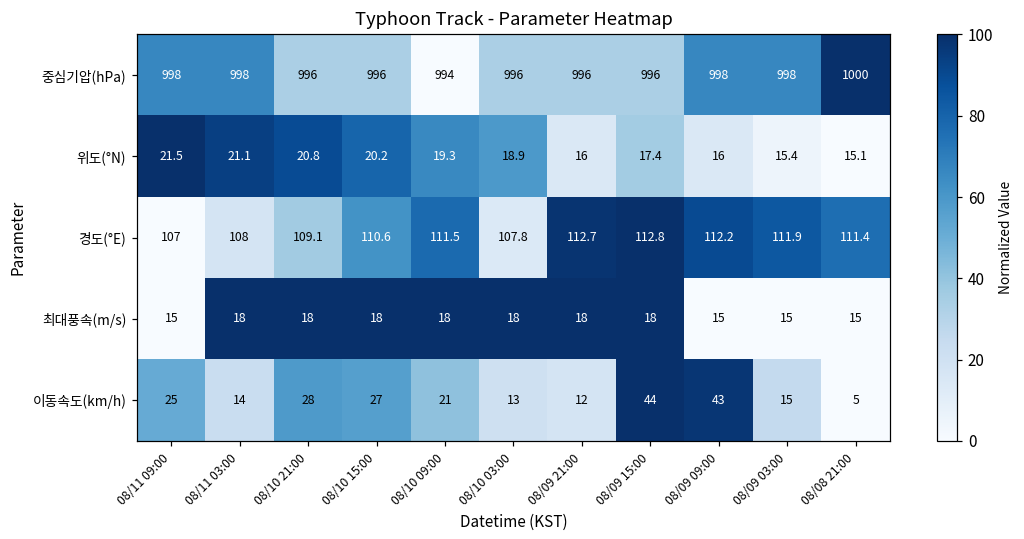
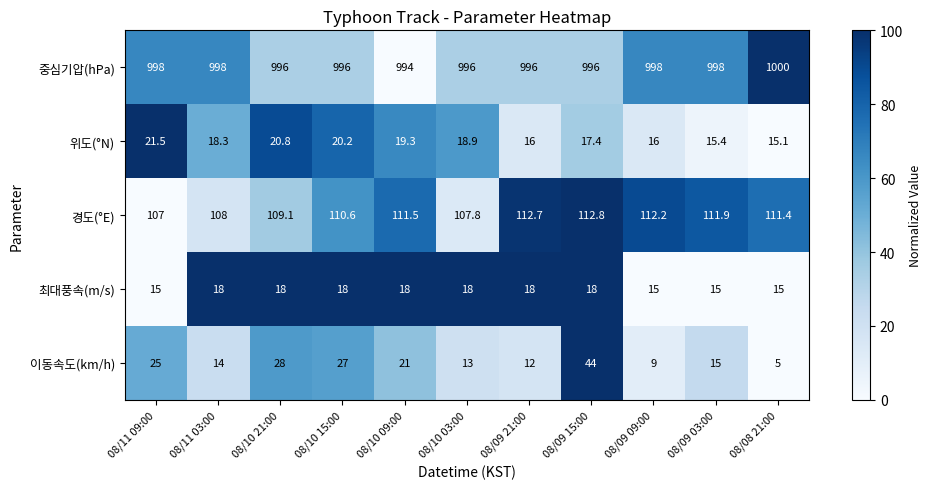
  {
    "중심기압(hPa)": {
      "08/11 09:00": 998,
      "08/11 03:00": 998,
      "08/10 21:00": 996,
      "08/10 15:00": 996,
      "08/10 09:00": 994,
      "08/10 03:00": 996,
      "08/09 21:00": 996,
      "08/09 15:00": 996,
      "08/09 09:00": 998,
      "08/09 03:00": 998,
      "08/08 21:00": 1000
    },
    "위도(°N)": {
      "08/11 09:00": 21.5,
-     "08/11 03:00": 21.1,
+     "08/11 03:00": 18.3,
      "08/10 21:00": 20.8,
      "08/10 15:00": 20.2,
      "08/10 09:00": 19.3,
      "08/10 03:00": 18.9,
      "08/09 21:00": 16,
      "08/09 15:00": 17.4,
      "08/09 09:00": 16,
      "08/09 03:00": 15.4,
      "08/08 21:00": 15.1
    },
    "경도(°E)": {
      "08/11 09:00": 107,
      "08/11 03:00": 108,
      "08/10 21:00": 109.1,
      "08/10 15:00": 110.6,
      "08/10 09:00": 111.5,
      "08/10 03:00": 107.8,
      "08/09 21:00": 112.7,
      "08/09 15:00": 112.8,
      "08/09 09:00": 112.2,
      "08/09 03:00": 111.9,
      "08/08 21:00": 111.4
    },
    "최대풍속(m/s)": {
      "08/11 09:00": 15,
      "08/11 03:00": 18,
      "08/10 21:00": 18,
      "08/10 15:00": 18,
      "08/10 09:00": 18,
      "08/10 03:00": 18,
      "08/09 21:00": 18,
      "08/09 15:00": 18,
      "08/09 09:00": 15,
      "08/09 03:00": 15,
      "08/08 21:00": 15
    },
    "이동속도(km/h)": {
      "08/11 09:00": 25,
      "08/11 03:00": 14,
      "08/10 21:00": 28,
      "08/10 15:00": 27,
      "08/10 09:00": 21,
      "08/10 03:00": 13,
      "08/09 21:00": 12,
      "08/09 15:00": 44,
-     "08/09 09:00": 43,
+     "08/09 09:00": 9,
      "08/09 03:00": 15,
      "08/08 21:00": 5
    }
  }
